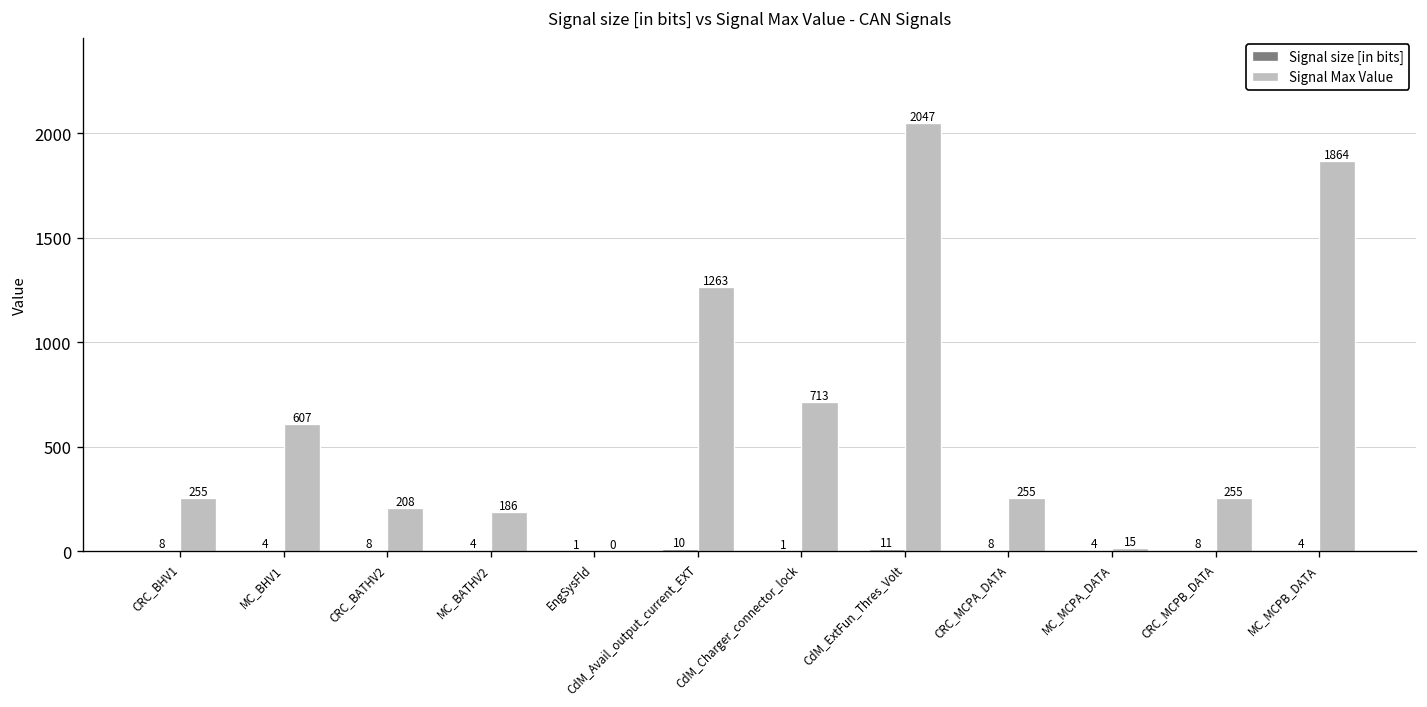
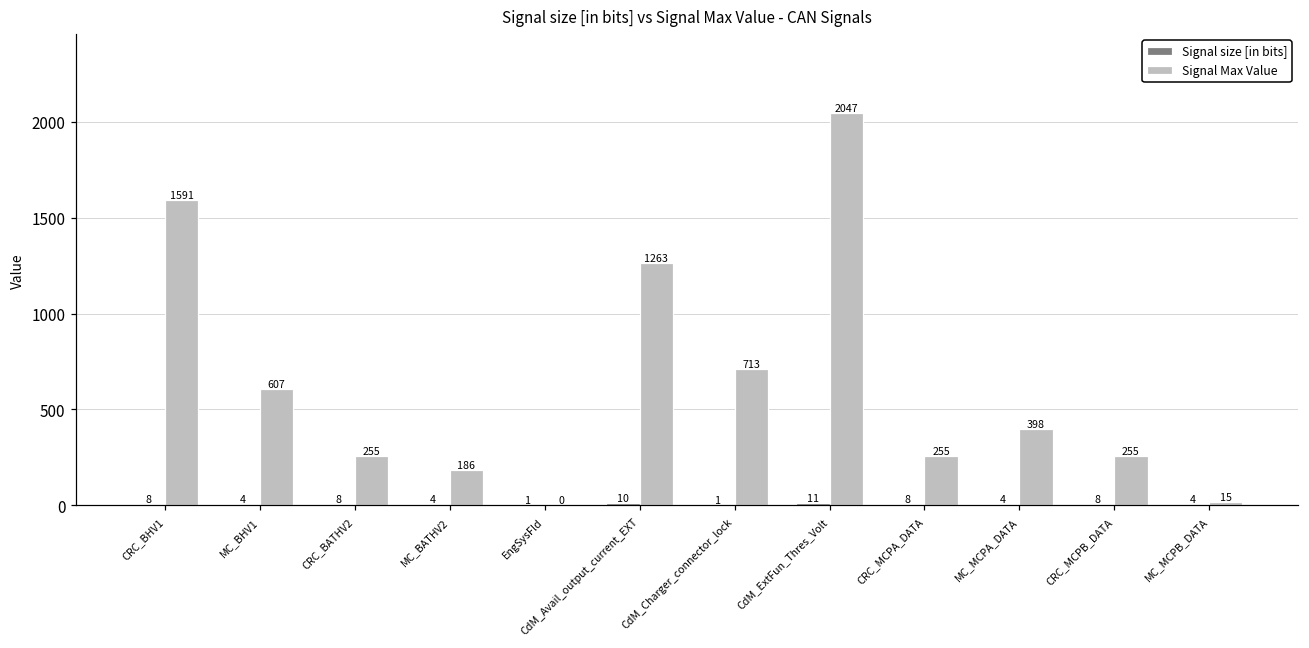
  {
    "Signal size [in bits]": {
      "CRC_BHV1": 8,
      "MC_BHV1": 4,
      "CRC_BATHV2": 8,
      "MC_BATHV2": 4,
      "EngSysFld": 1,
      "CdM_Avail_output_current_EXT": 10,
      "CdM_Charger_connector_lock": 1,
      "CdM_ExtFun_Thres_Volt": 11,
      "CRC_MCPA_DATA": 8,
      "MC_MCPA_DATA": 4,
      "CRC_MCPB_DATA": 8,
      "MC_MCPB_DATA": 4
    },
    "Signal Max Value": {
-     "CRC_BHV1": 255,
+     "CRC_BHV1": 1591,
      "MC_BHV1": 607,
-     "CRC_BATHV2": 208,
+     "CRC_BATHV2": 255,
      "MC_BATHV2": 186,
      "EngSysFld": 0,
      "CdM_Avail_output_current_EXT": 1263,
      "CdM_Charger_connector_lock": 713,
      "CdM_ExtFun_Thres_Volt": 2047,
      "CRC_MCPA_DATA": 255,
-     "MC_MCPA_DATA": 15,
+     "MC_MCPA_DATA": 398,
      "CRC_MCPB_DATA": 255,
-     "MC_MCPB_DATA": 1864
+     "MC_MCPB_DATA": 15
    }
  }
